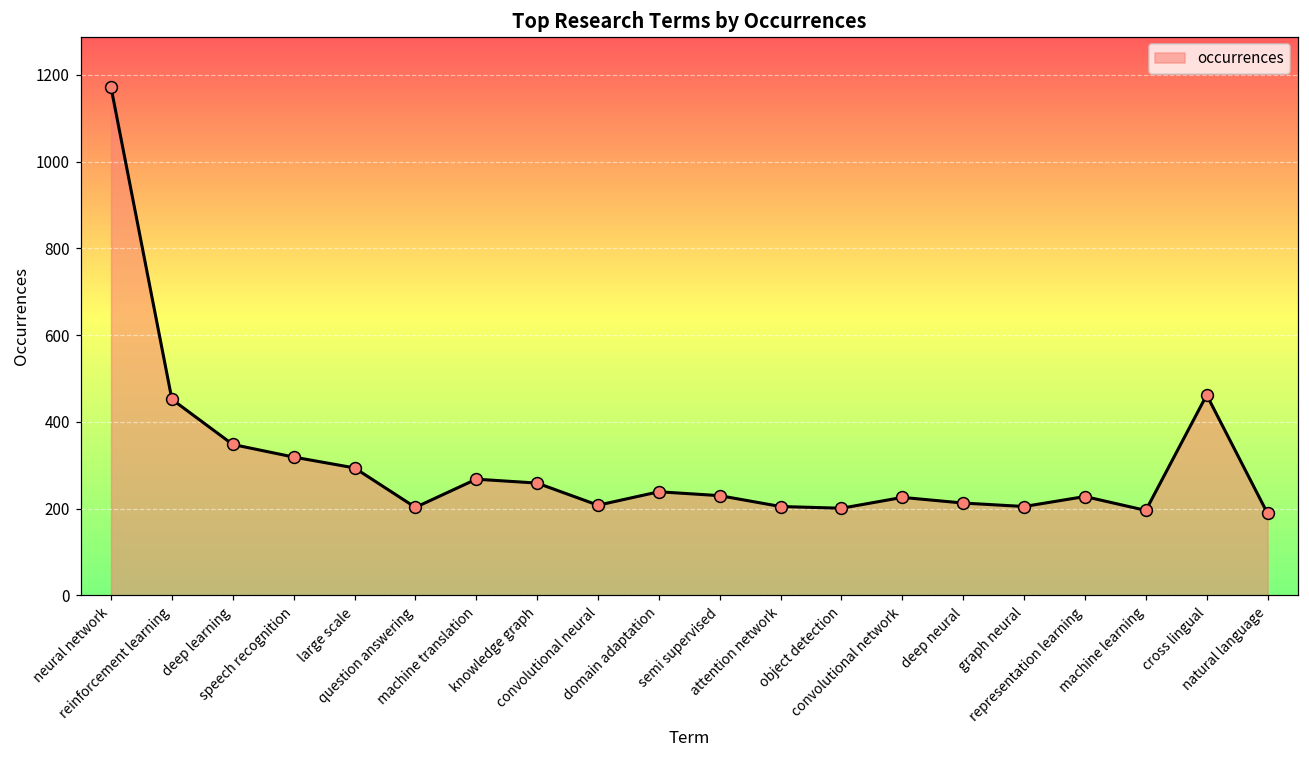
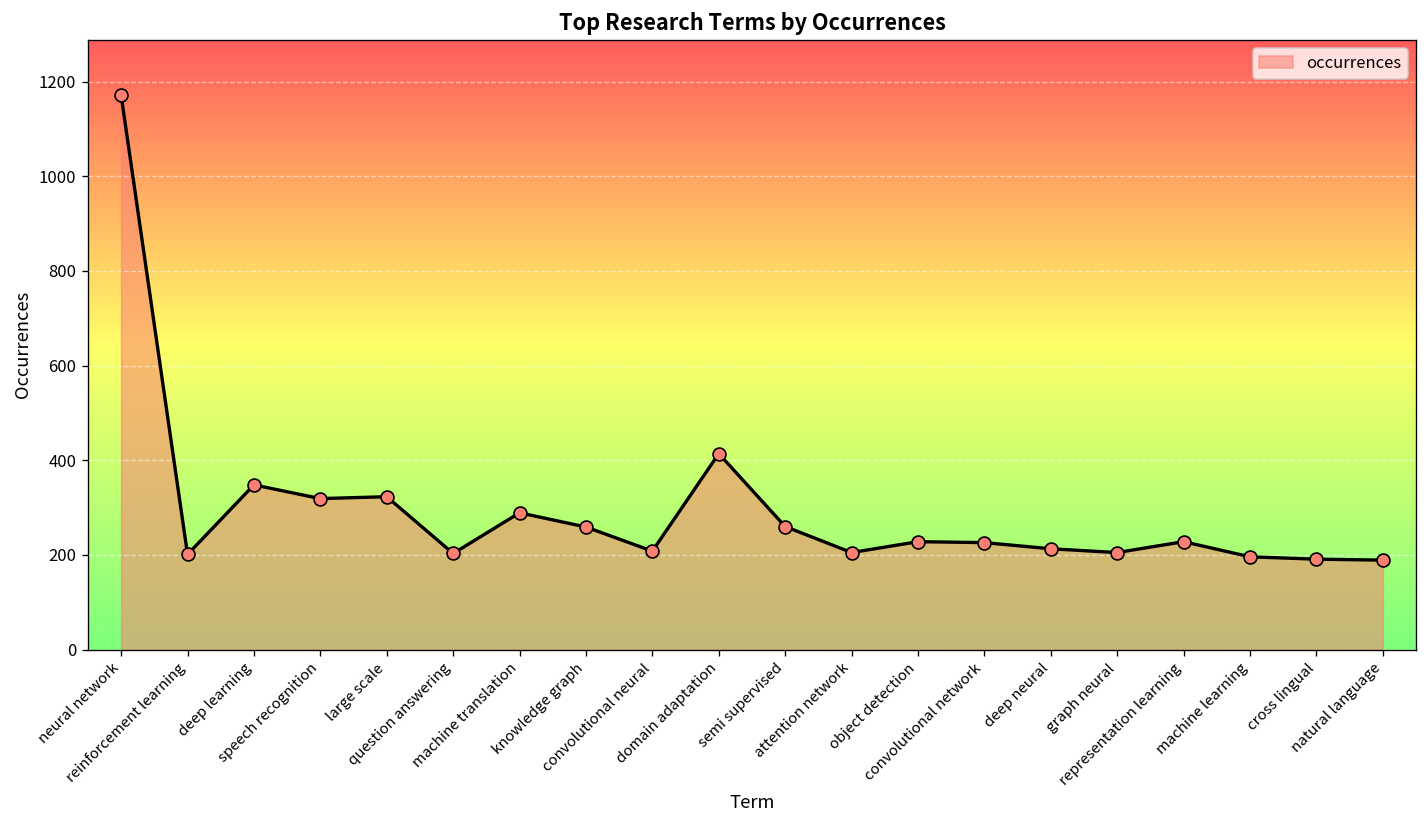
  {
    "neural network": 1170,
-   "reinforcement learning": 450,
+   "reinforcement learning": 200,
    "deep learning": 350,
    "speech recognition": 320,
-   "large scale": 290,
+   "large scale": 320,
    "question answering": 200,
-   "machine translation": 270,
+   "machine translation": 290,
    "knowledge graph": 260,
    "convolutional neural": 210,
-   "domain adaptation": 240,
-   "semi supervised": 230,
+   "domain adaptation": 410,
+   "semi supervised": 260,
    "attention network": 210,
-   "object detection": 200,
+   "object detection": 230,
    "convolutional network": 230,
    "deep neural": 210,
    "graph neural": 210,
    "representation learning": 230,
    "machine learning": 200,
-   "cross lingual": 460,
+   "cross lingual": 190,
    "natural language": 190
  }
